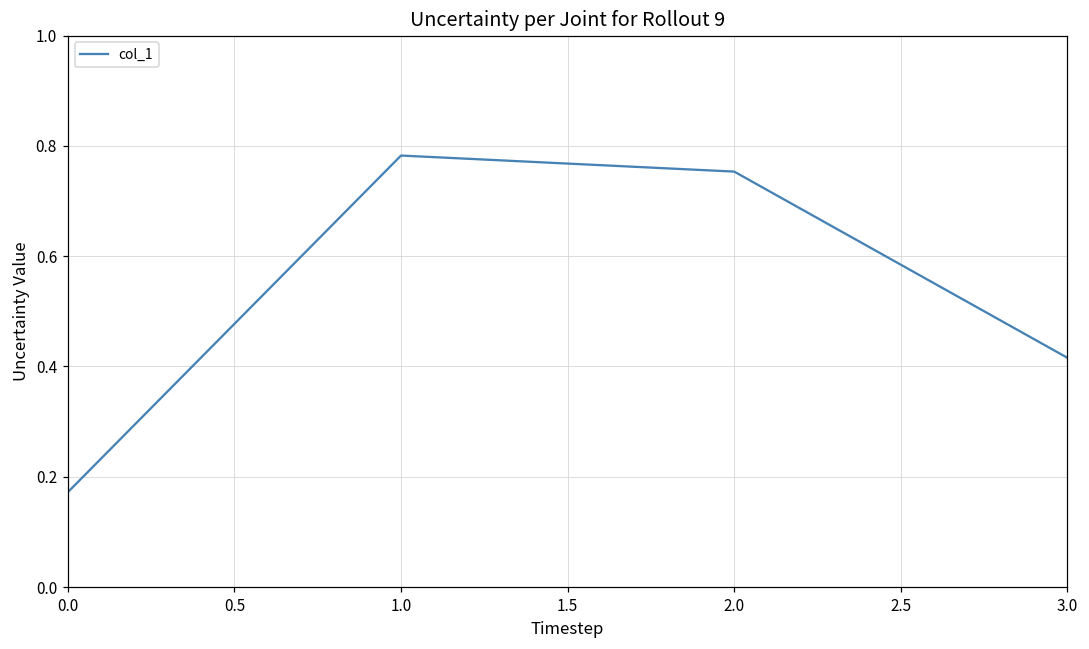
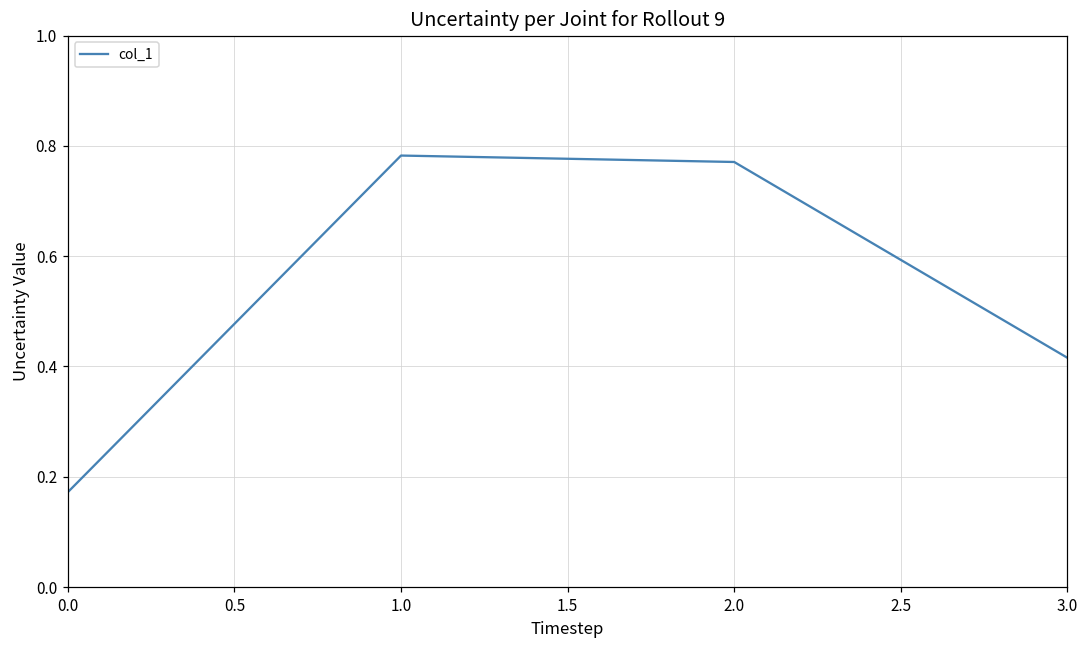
  {
    "0.0": 0.17,
    "1.0": 0.78,
-   "2.0": 0.75,
+   "2.0": 0.77,
    "3.0": 0.42
  }
